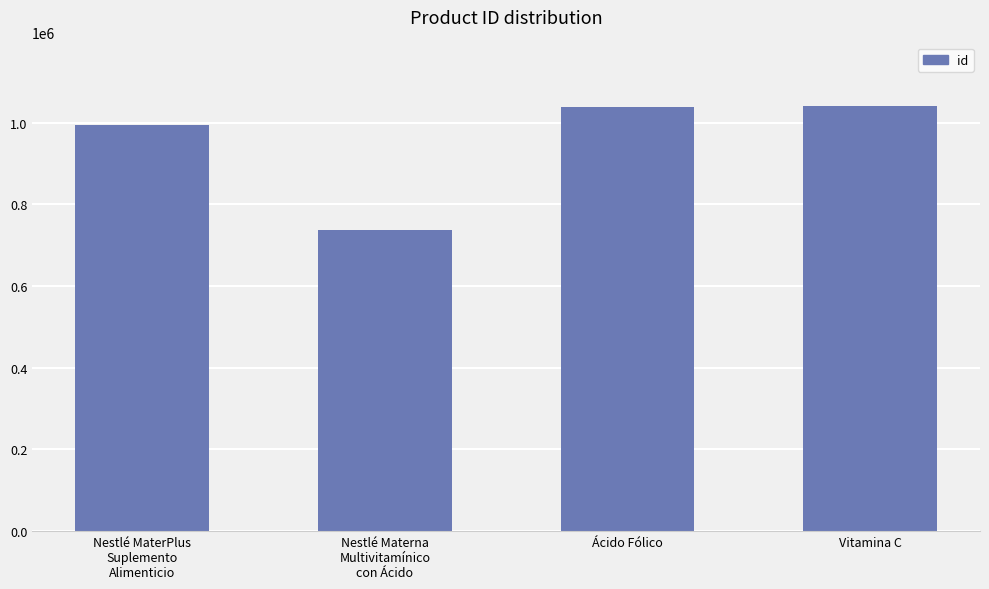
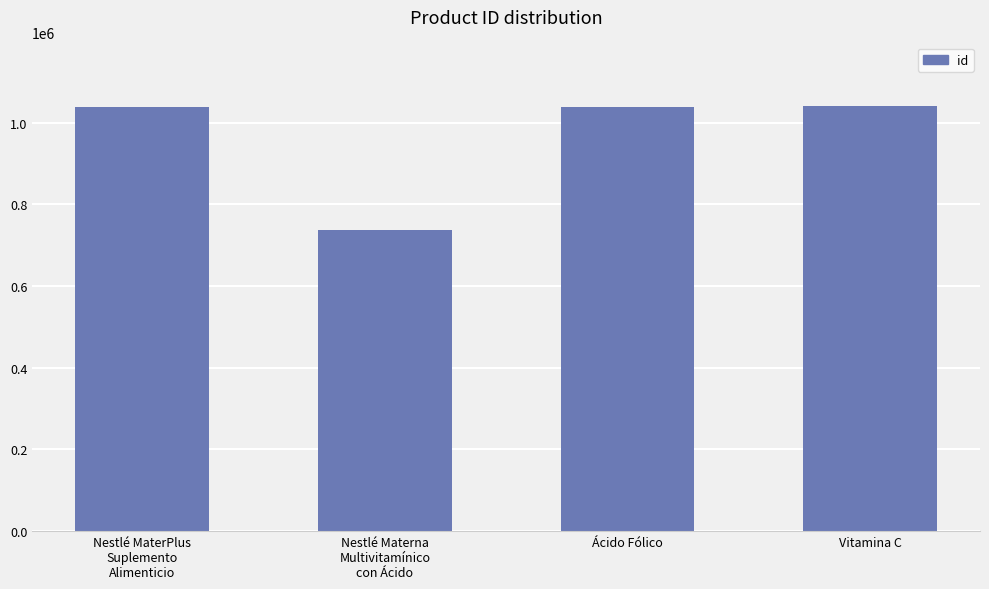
  {
-   "Nestlé MaterPlus Suplemento Alimenticio": 990000,
+   "Nestlé MaterPlus Suplemento Alimenticio": 1040000,
    "Nestlé Materna Multivitamínico con Ácido": 740000,
    "Ácido Fólico": 1040000,
    "Vitamina C": 1040000
  }
